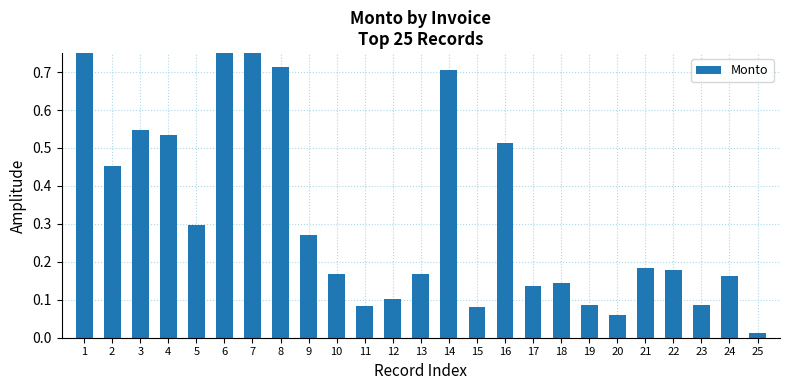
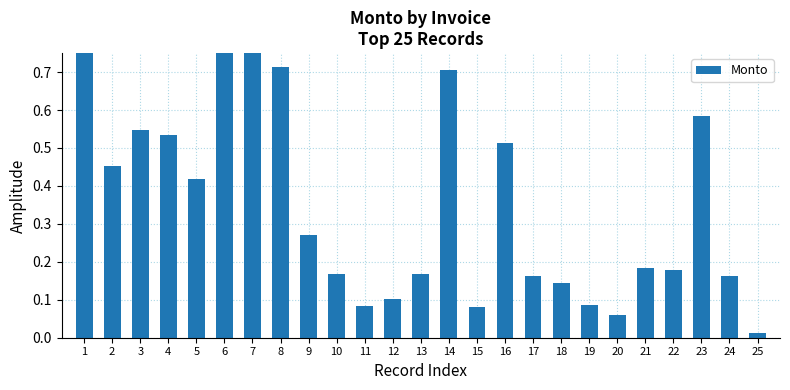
  {
    "2": 0.45,
    "3": 0.55,
    "4": 0.53,
-   "5": 0.30,
+   "5": 0.42,
    "8": 0.71,
    "9": 0.27,
    "10": 0.17,
    "11": 0.08,
    "12": 0.10,
    "13": 0.17,
    "14": 0.71,
    "15": 0.08,
    "16": 0.51,
-   "17": 0.14,
+   "17": 0.16,
    "18": 0.14,
    "19": 0.09,
    "20": 0.06,
    "21": 0.18,
    "22": 0.18,
-   "23": 0.09,
+   "23": 0.58,
    "24": 0.16,
    "25": 0.01
  }
